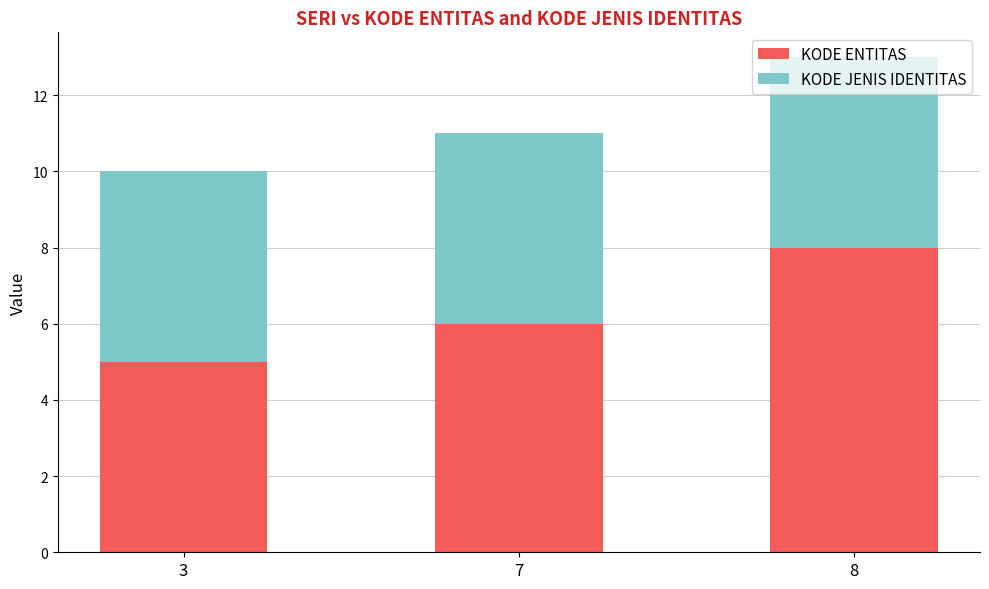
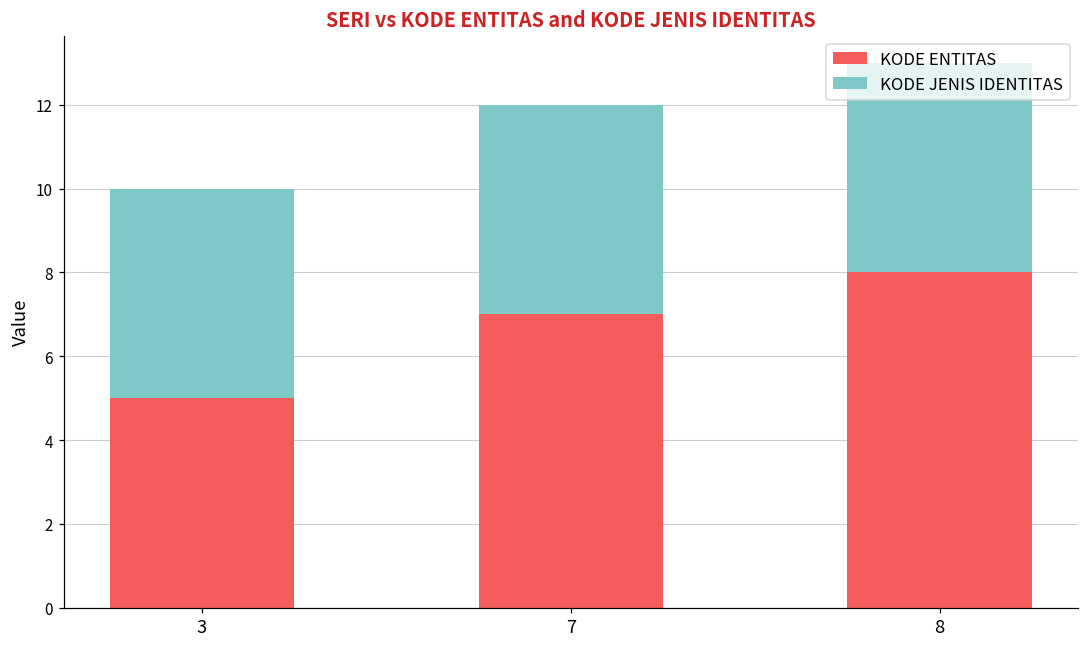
  {
    "KODE ENTITAS": {
      "3": 5,
-     "7": 6,
+     "7": 7,
      "8": 8
    },
    "KODE JENIS IDENTITAS": {
      "3": 5,
      "7": 5
    }
  }
